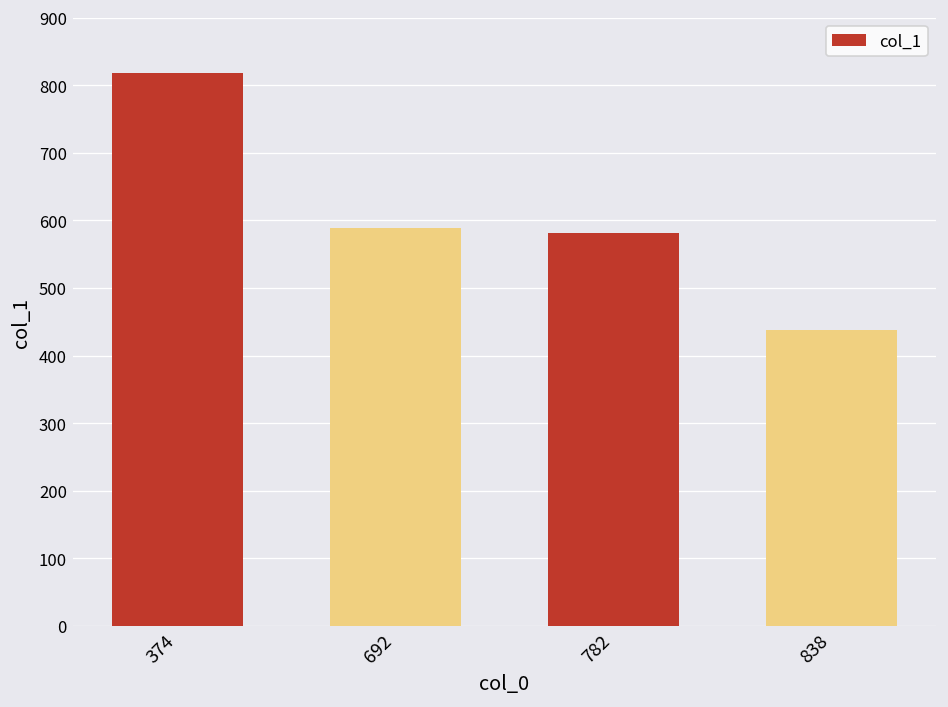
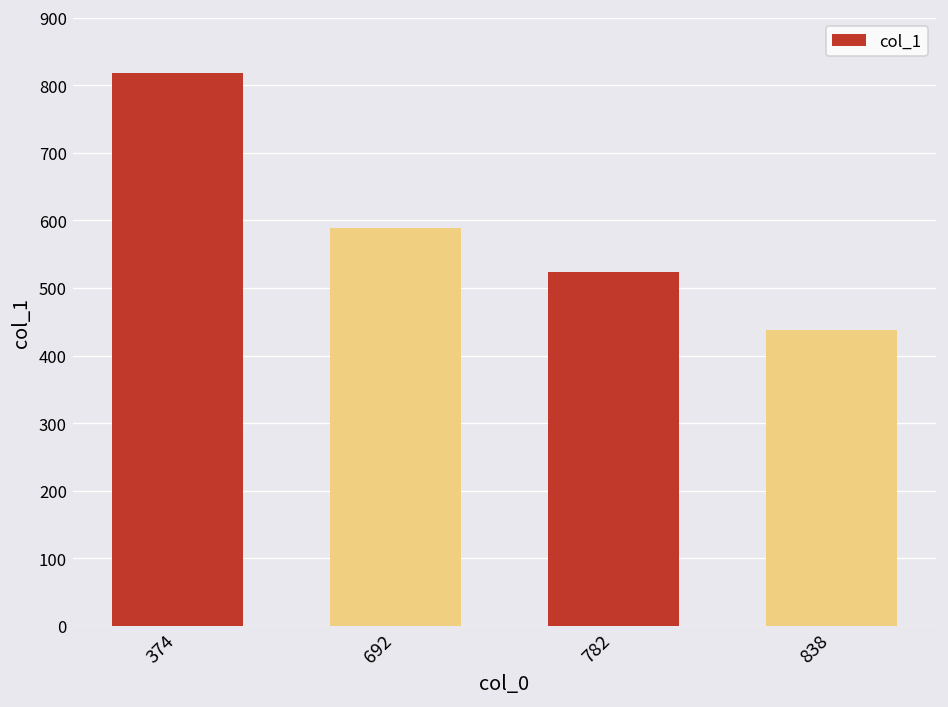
  {
    "374": 820,
    "692": 590,
-   "782": 580,
+   "782": 520,
    "838": 440
  }
